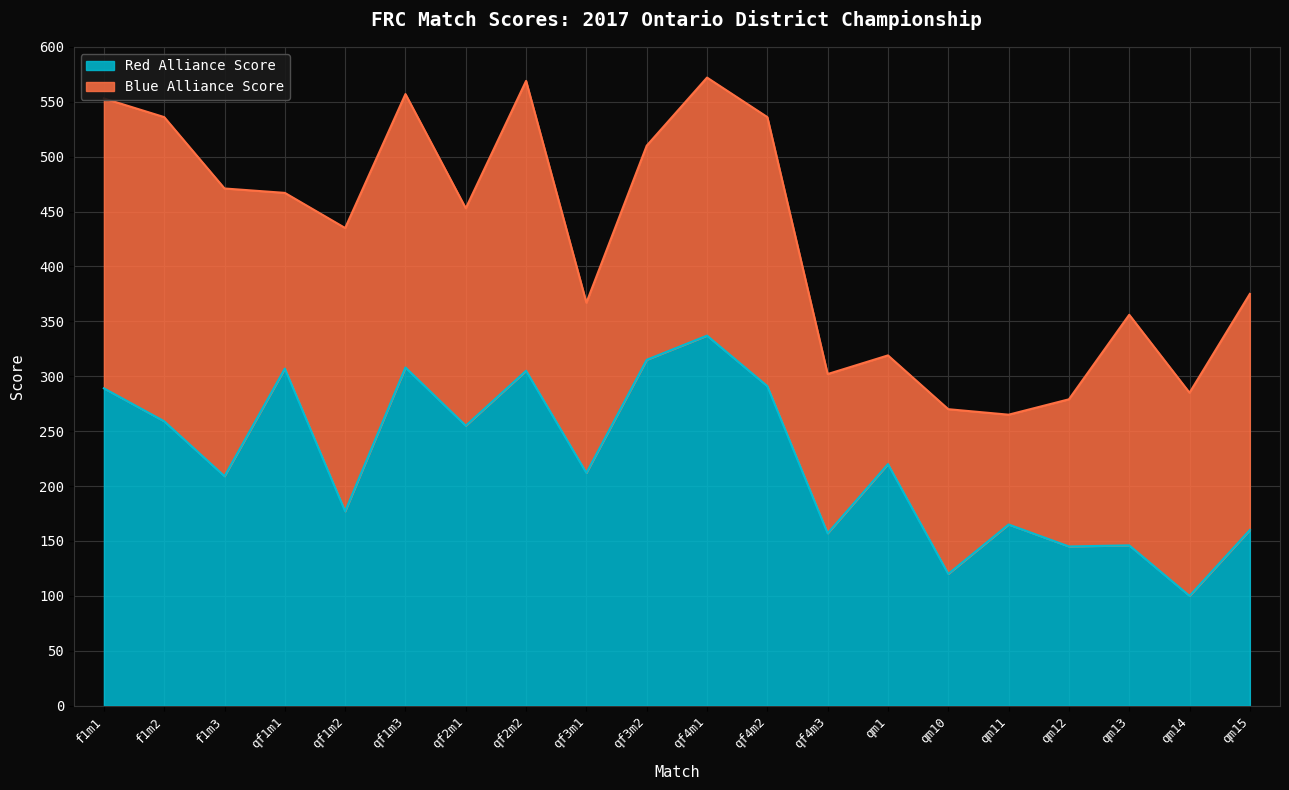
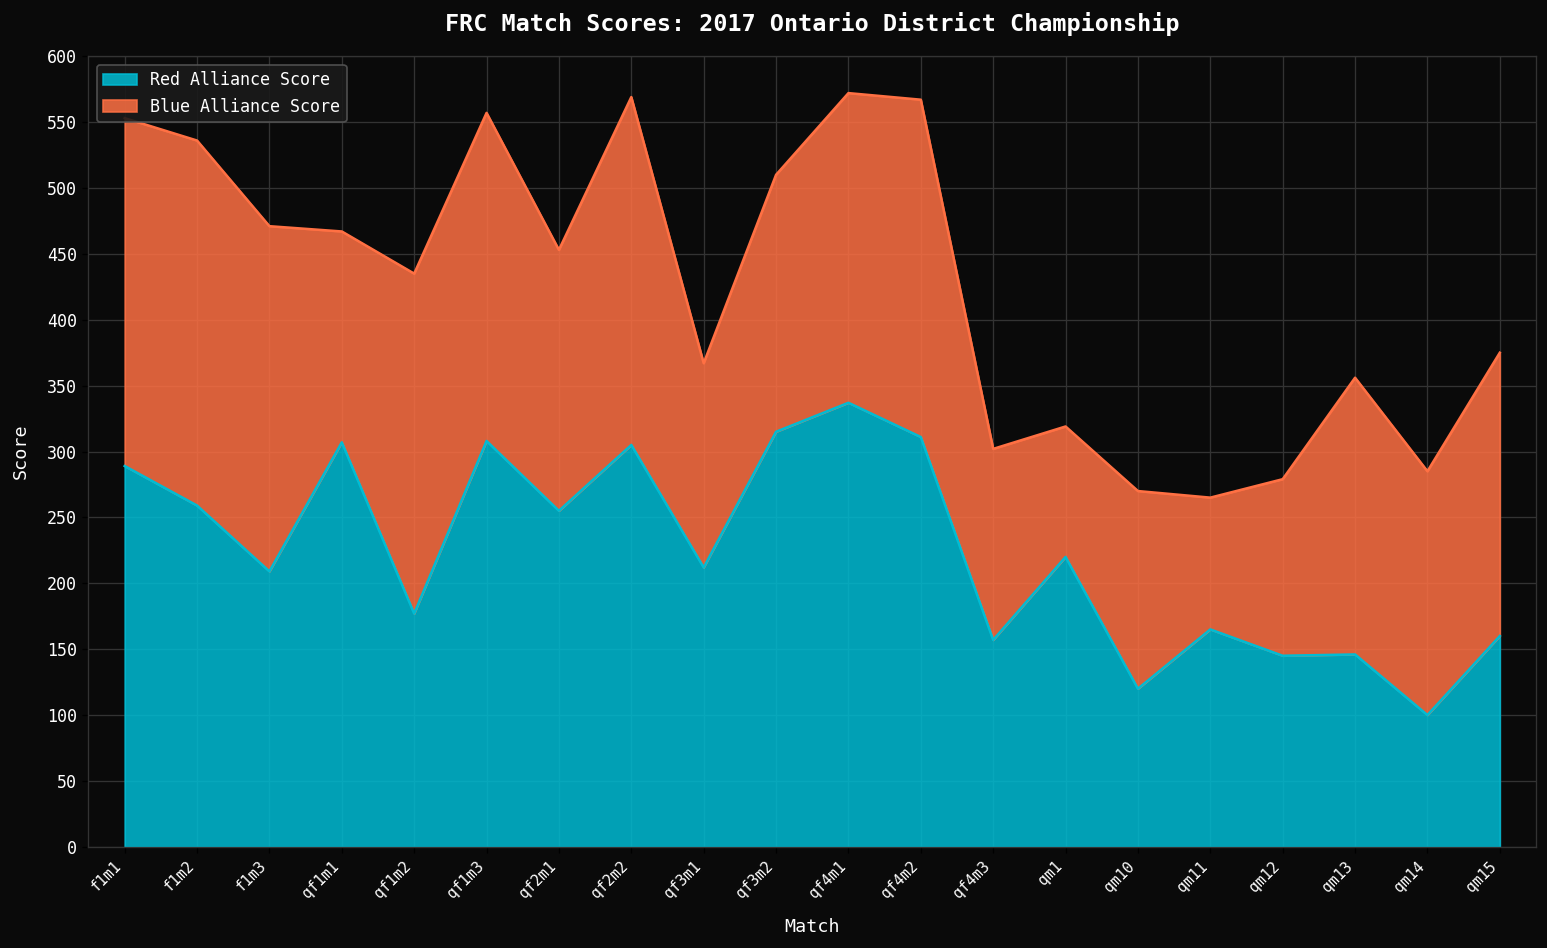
  {
    "Red Alliance Score": {
      "f1m1": 289,
      "f1m2": 259,
      "f1m3": 209,
      "qf1m1": 307,
      "qf1m2": 177,
      "qf1m3": 308,
      "qf2m1": 255,
      "qf2m2": 305,
      "qf3m1": 212,
      "qf3m2": 315,
      "qf4m1": 337,
-     "qf4m2": 291,
+     "qf4m2": 311,
      "qf4m3": 157,
      "qm1": 220,
      "qm10": 120,
      "qm11": 165,
      "qm12": 145,
      "qm13": 146,
      "qm14": 100,
      "qm15": 160
    },
    "Blue Alliance Score": {
      "f1m2": 277,
      "f1m3": 262,
      "qf1m1": 160,
      "qf1m2": 258,
      "qf1m3": 249,
      "qf2m1": 198,
      "qf2m2": 264,
      "qf3m1": 155,
      "qf3m2": 195,
      "qf4m1": 235,
-     "qf4m2": 245,
+     "qf4m2": 256,
      "qf4m3": 145,
      "qm1": 99,
      "qm10": 150,
      "qm11": 100,
      "qm12": 134,
      "qm13": 210,
      "qm14": 185,
      "qm15": 215
    }
  }
